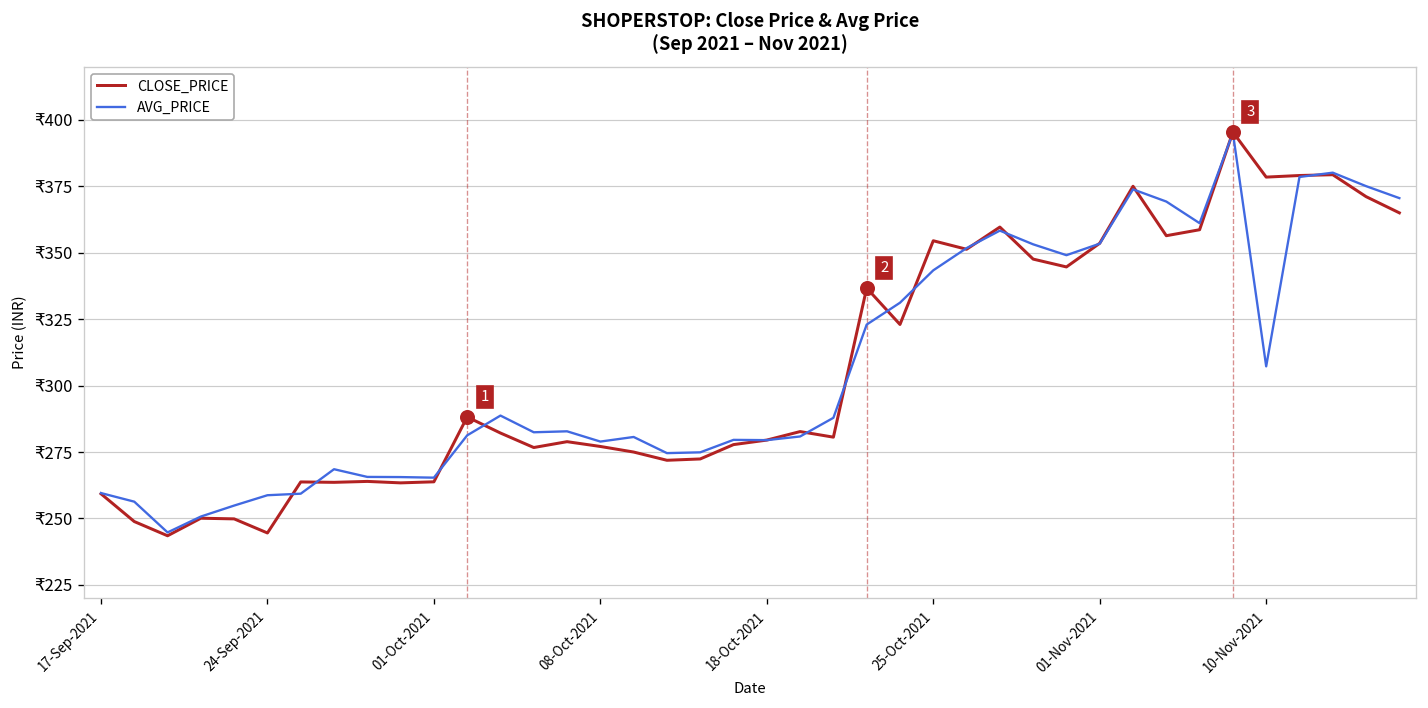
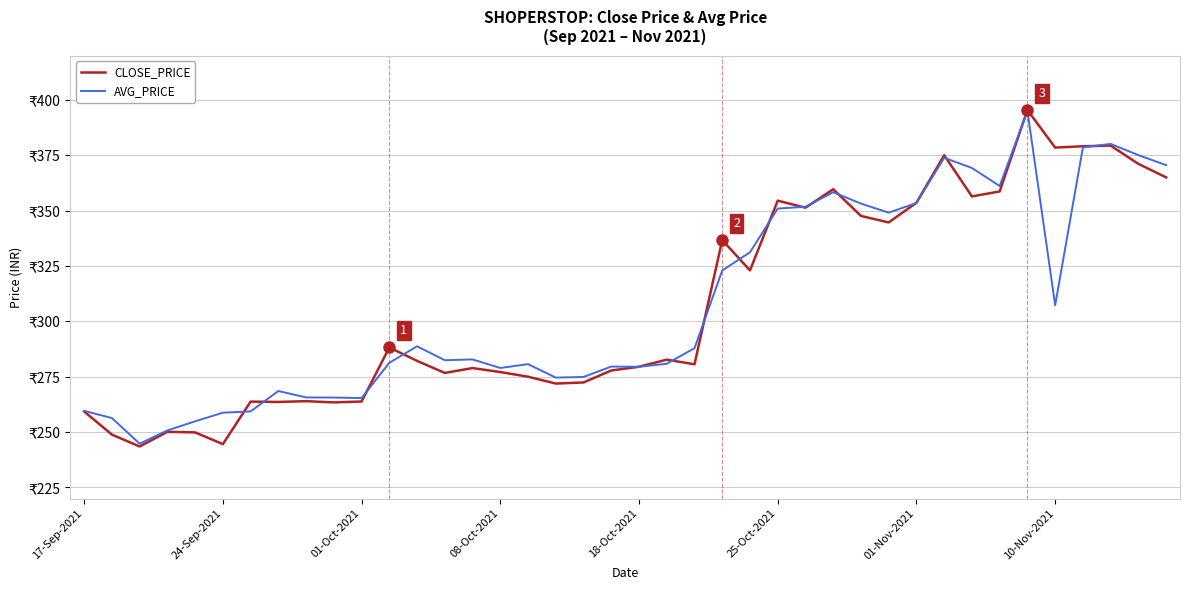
  {
    "AVG_PRICE": {
      "24-Sep-2021": "₹259",
      "01-Oct-2021": "₹265",
      "08-Oct-2021": "₹279",
-     "25-Oct-2021": "₹343",
+     "25-Oct-2021": "₹351",
      "10-Nov-2021": "₹307"
    }
  }
